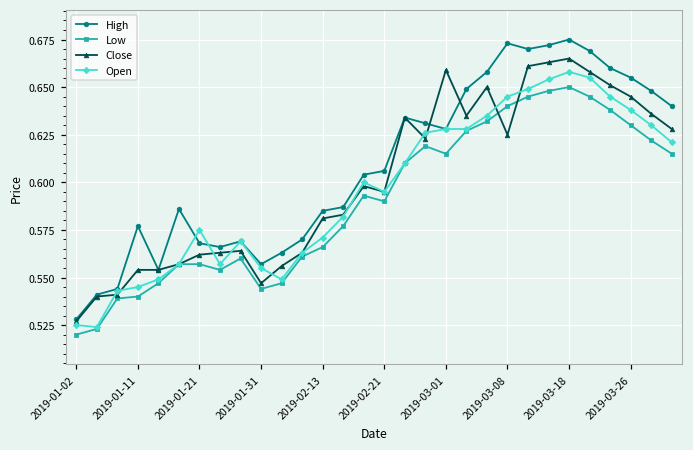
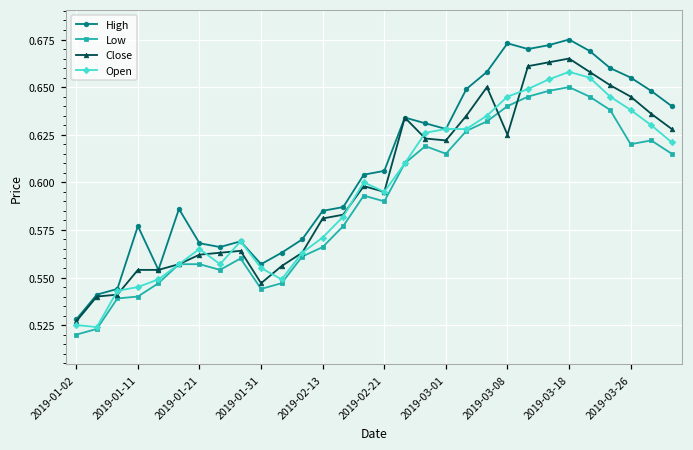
  {
    "High": {
      "2019-01-11": 0.577,
      "2019-01-21": 0.568,
      "2019-01-31": 0.557,
      "2019-02-13": 0.585,
      "2019-02-21": 0.606,
      "2019-03-08": 0.673,
      "2019-03-18": 0.675,
      "2019-03-26": 0.655
    },
    "Low": {
      "2019-01-02": 0.52,
      "2019-01-11": 0.54,
      "2019-01-21": 0.557,
      "2019-01-31": 0.544,
      "2019-02-13": 0.566,
      "2019-02-21": 0.59,
      "2019-03-01": 0.615,
      "2019-03-08": 0.64,
      "2019-03-18": 0.65,
-     "2019-03-26": 0.63
+     "2019-03-26": 0.62
    },
    "Close": {
      "2019-01-11": 0.554,
      "2019-01-21": 0.562,
      "2019-01-31": 0.547,
      "2019-02-13": 0.581,
-     "2019-03-01": 0.659,
+     "2019-03-01": 0.622,
      "2019-03-08": 0.625,
      "2019-03-18": 0.665,
      "2019-03-26": 0.645
    },
    "Open": {
      "2019-01-02": 0.525,
      "2019-01-11": 0.545,
-     "2019-01-21": 0.575,
+     "2019-01-21": 0.565,
      "2019-01-31": 0.555,
      "2019-02-13": 0.571,
      "2019-03-08": 0.645,
      "2019-03-18": 0.658,
      "2019-03-26": 0.638
    }
  }
